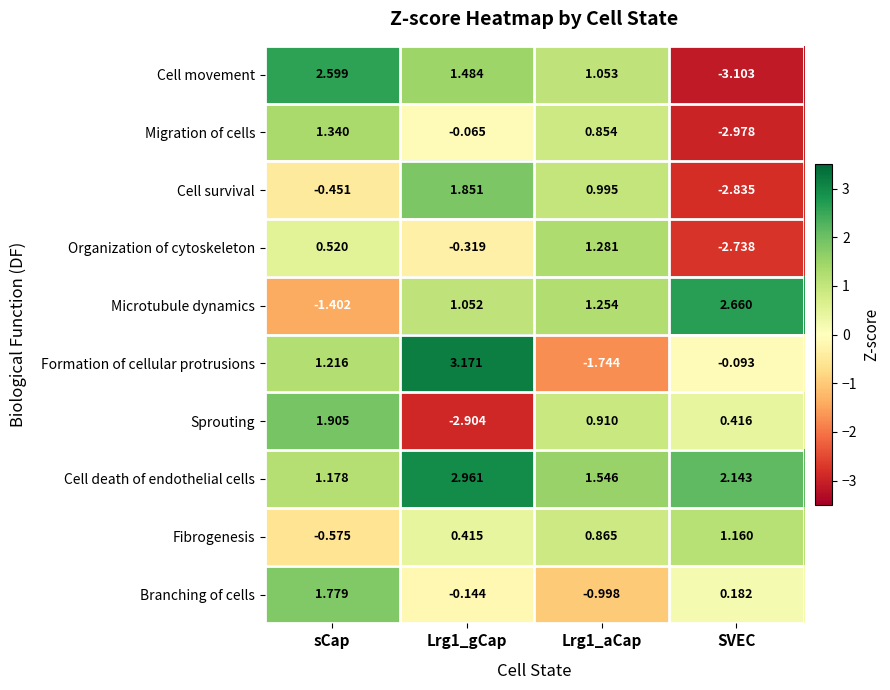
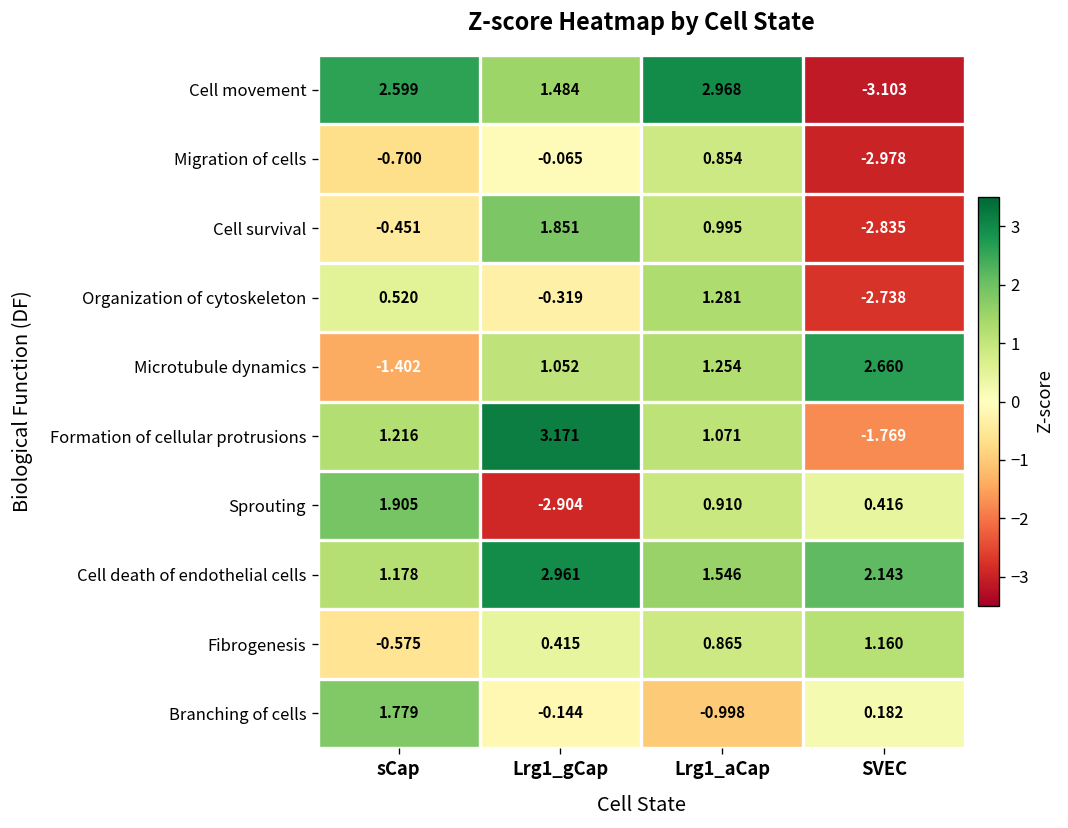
  {
    "Cell movement": {
      "sCap": 2.599,
      "Lrg1_gCap": 1.484,
-     "Lrg1_aCap": 1.053,
+     "Lrg1_aCap": 2.968,
      "SVEC": -3.103
    },
    "Migration of cells": {
-     "sCap": 1.340,
+     "sCap": -0.700,
      "Lrg1_gCap": -0.065,
      "Lrg1_aCap": 0.854,
      "SVEC": -2.978
    },
    "Cell survival": {
      "sCap": -0.451,
      "Lrg1_gCap": 1.851,
      "Lrg1_aCap": 0.995,
      "SVEC": -2.835
    },
    "Organization of cytoskeleton": {
      "sCap": 0.520,
      "Lrg1_gCap": -0.319,
      "Lrg1_aCap": 1.281,
      "SVEC": -2.738
    },
    "Microtubule dynamics": {
      "sCap": -1.402,
      "Lrg1_gCap": 1.052,
      "Lrg1_aCap": 1.254,
      "SVEC": 2.660
    },
    "Formation of cellular protrusions": {
      "sCap": 1.216,
      "Lrg1_gCap": 3.171,
-     "Lrg1_aCap": -1.744,
-     "SVEC": -0.093
+     "Lrg1_aCap": 1.071,
+     "SVEC": -1.769
    },
    "Sprouting": {
      "sCap": 1.905,
      "Lrg1_gCap": -2.904,
      "Lrg1_aCap": 0.910,
      "SVEC": 0.416
    },
    "Cell death of endothelial cells": {
      "sCap": 1.178,
      "Lrg1_gCap": 2.961,
      "Lrg1_aCap": 1.546,
      "SVEC": 2.143
    },
    "Fibrogenesis": {
      "sCap": -0.575,
      "Lrg1_gCap": 0.415,
      "Lrg1_aCap": 0.865,
      "SVEC": 1.160
    },
    "Branching of cells": {
      "sCap": 1.779,
      "Lrg1_gCap": -0.144,
      "Lrg1_aCap": -0.998,
      "SVEC": 0.182
    }
  }
